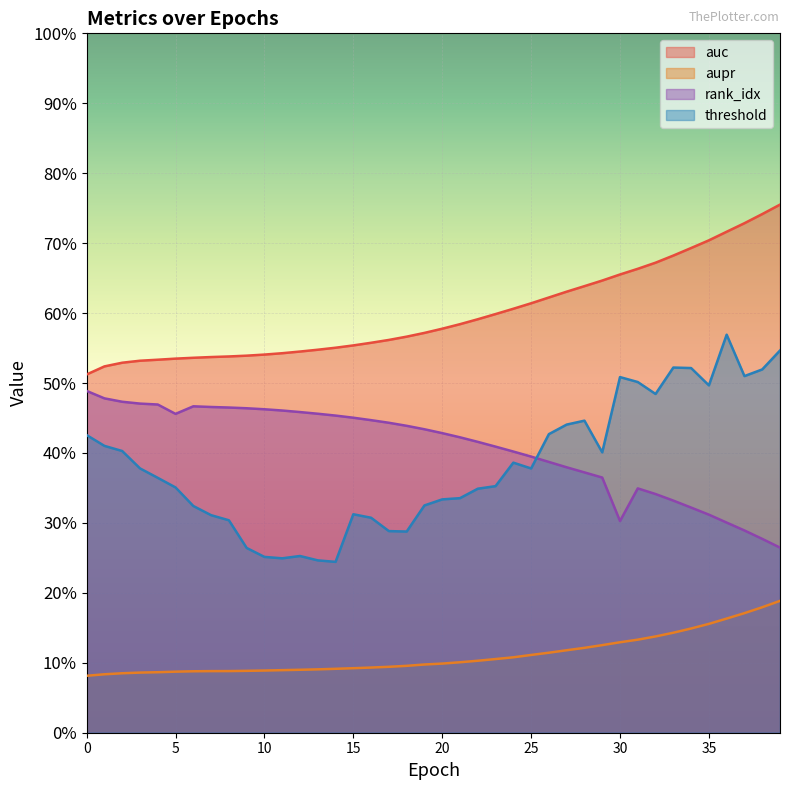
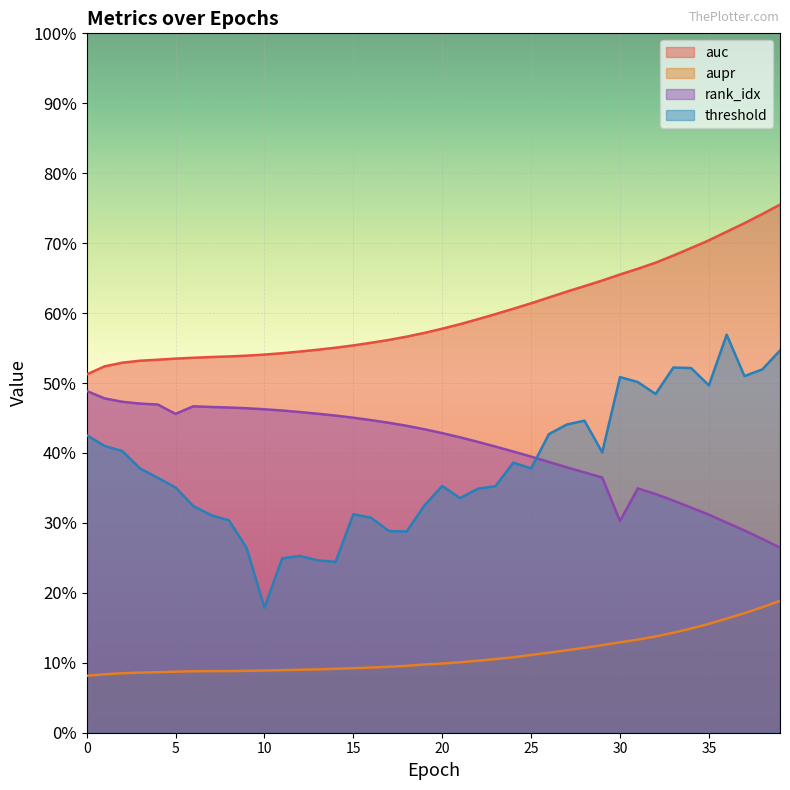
  {
    "rank_idx": {
      "0": "49%",
      "5": "46%",
      "10": "46%",
      "15": "45%",
      "20": "43%",
      "25": "39%",
      "30": "30%",
      "35": "31%"
    },
    "threshold": {
      "0": "43%",
      "5": "35%",
-     "10": "25%",
+     "10": "18%",
      "15": "31%",
-     "20": "33%",
+     "20": "35%",
      "25": "38%",
      "30": "51%",
      "35": "50%"
    }
  }
